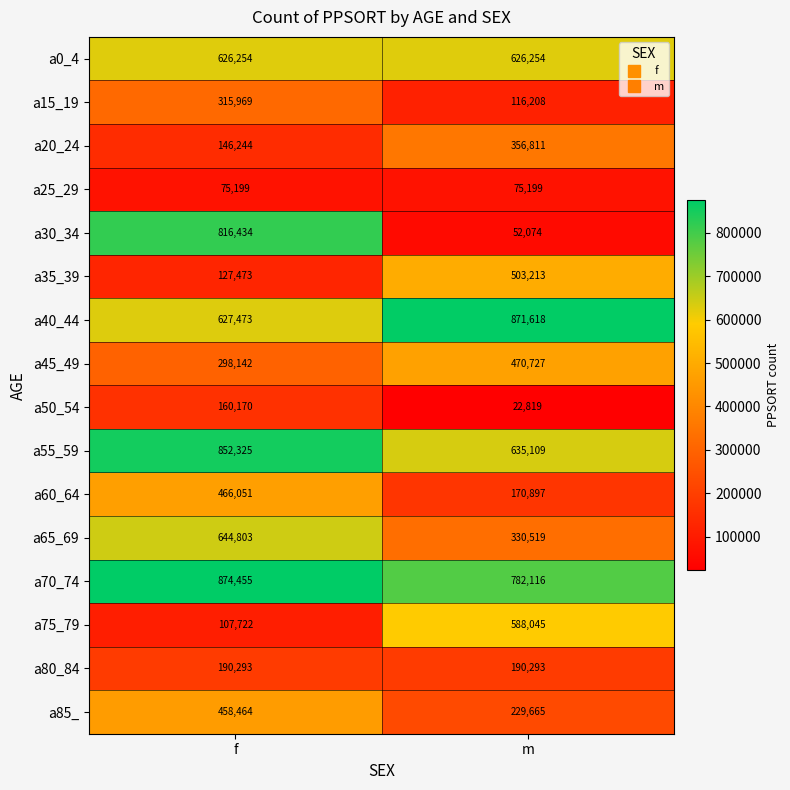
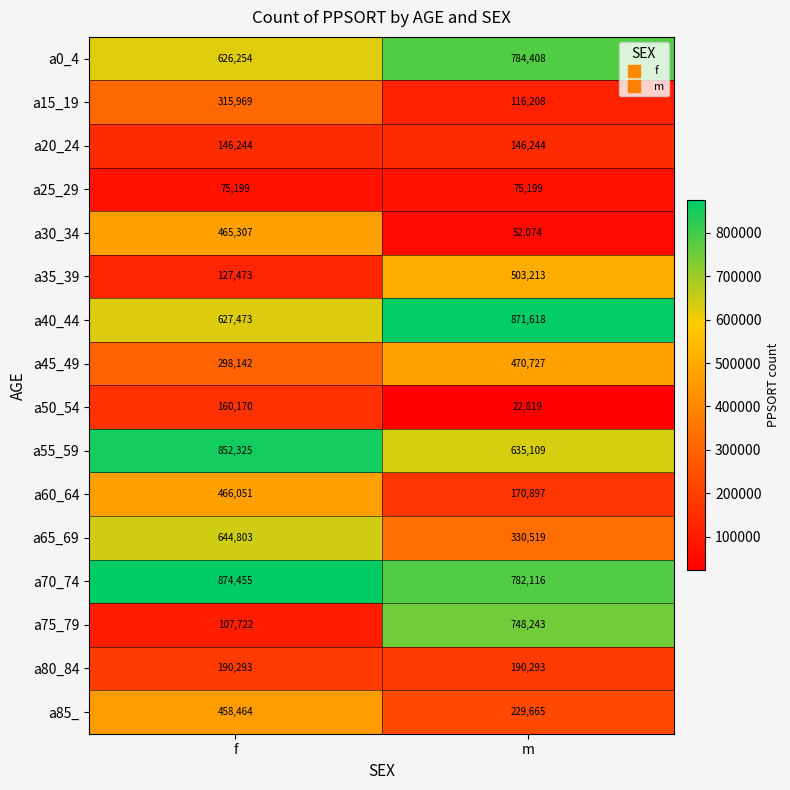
  {
    "a0_4": {
      "f": "626,254",
-     "m": "626,254"
+     "m": "784,408"
    },
    "a15_19": {
      "f": "315,969",
      "m": "116,208"
    },
    "a20_24": {
      "f": "146,244",
-     "m": "356,811"
+     "m": "146,244"
    },
    "a25_29": {
      "f": "75,199",
      "m": "75,199"
    },
    "a30_34": {
-     "f": "816,434",
+     "f": "465,307",
      "m": "52,074"
    },
    "a35_39": {
      "f": "127,473",
      "m": "503,213"
    },
    "a40_44": {
      "f": "627,473",
      "m": "871,618"
    },
    "a45_49": {
      "f": "298,142",
      "m": "470,727"
    },
    "a50_54": {
      "f": "160,170",
      "m": "22,819"
    },
    "a55_59": {
      "f": "852,325",
      "m": "635,109"
    },
    "a60_64": {
      "f": "466,051",
      "m": "170,897"
    },
    "a65_69": {
      "f": "644,803",
      "m": "330,519"
    },
    "a70_74": {
      "f": "874,455",
      "m": "782,116"
    },
    "a75_79": {
      "f": "107,722",
-     "m": "588,045"
+     "m": "748,243"
    },
    "a80_84": {
      "f": "190,293",
      "m": "190,293"
    },
    "a85_": {
      "f": "458,464",
      "m": "229,665"
    }
  }
